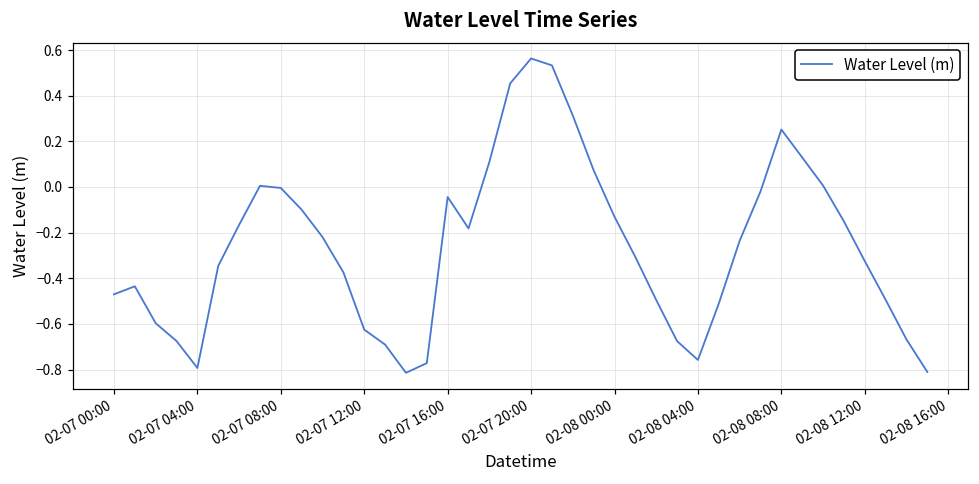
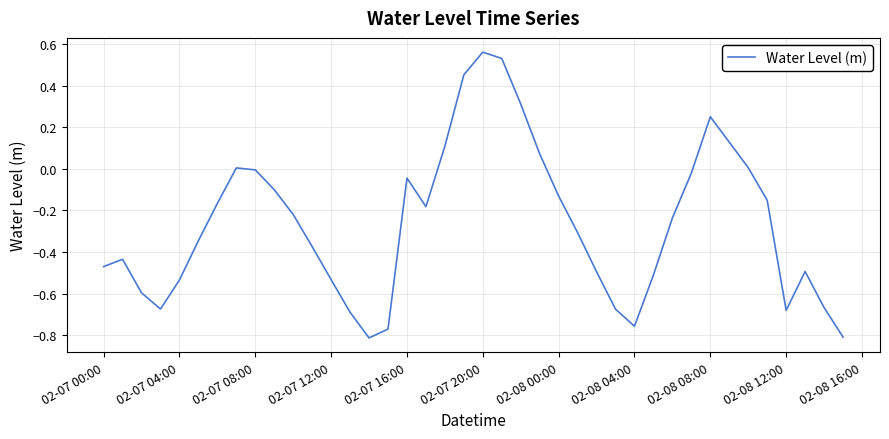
  {
    "02-07 00:00": -0.47,
-   "02-07 04:00": -0.79,
+   "02-07 04:00": -0.53,
    "02-07 08:00": 0.00,
-   "02-07 12:00": -0.62,
+   "02-07 12:00": -0.53,
    "02-07 16:00": -0.04,
    "02-07 20:00": 0.56,
    "02-08 00:00": -0.13,
    "02-08 04:00": -0.76,
    "02-08 08:00": 0.25,
-   "02-08 12:00": -0.32
+   "02-08 12:00": -0.68
  }
